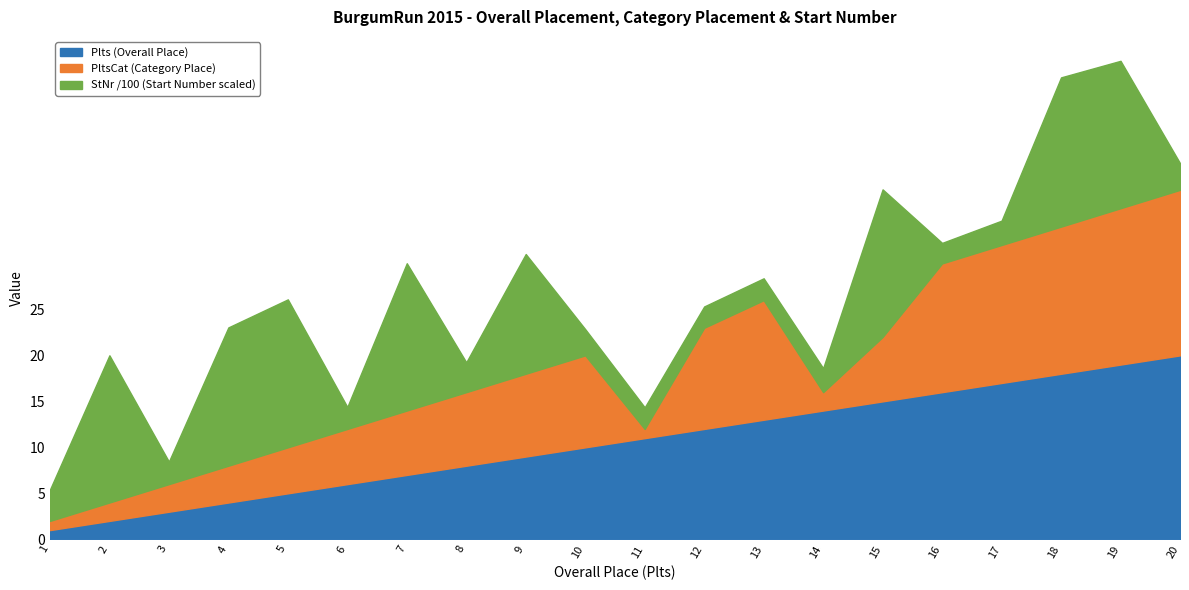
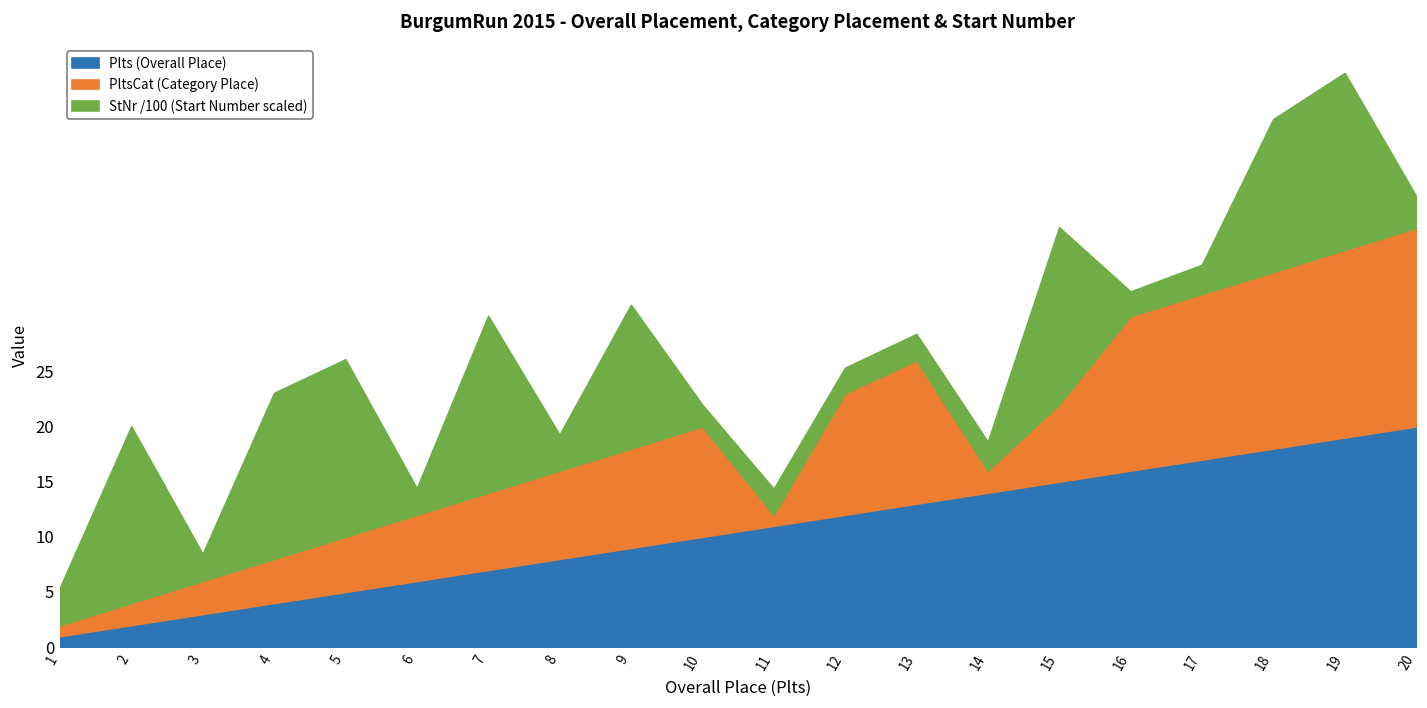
  {
    "StNr /100 (Start Number scaled)": {
      "1": 3,
      "2": 16,
      "3": 2,
      "4": 15,
      "5": 16,
      "6": 2,
      "7": 16,
      "8": 3,
      "9": 13,
-     "10": 3,
+     "10": 2,
      "11": 2,
      "12": 2,
      "13": 2,
      "14": 3,
      "15": 16,
      "16": 2,
      "17": 3,
-     "18": 16,
+     "18": 14,
      "19": 16,
      "20": 3
    }
  }
